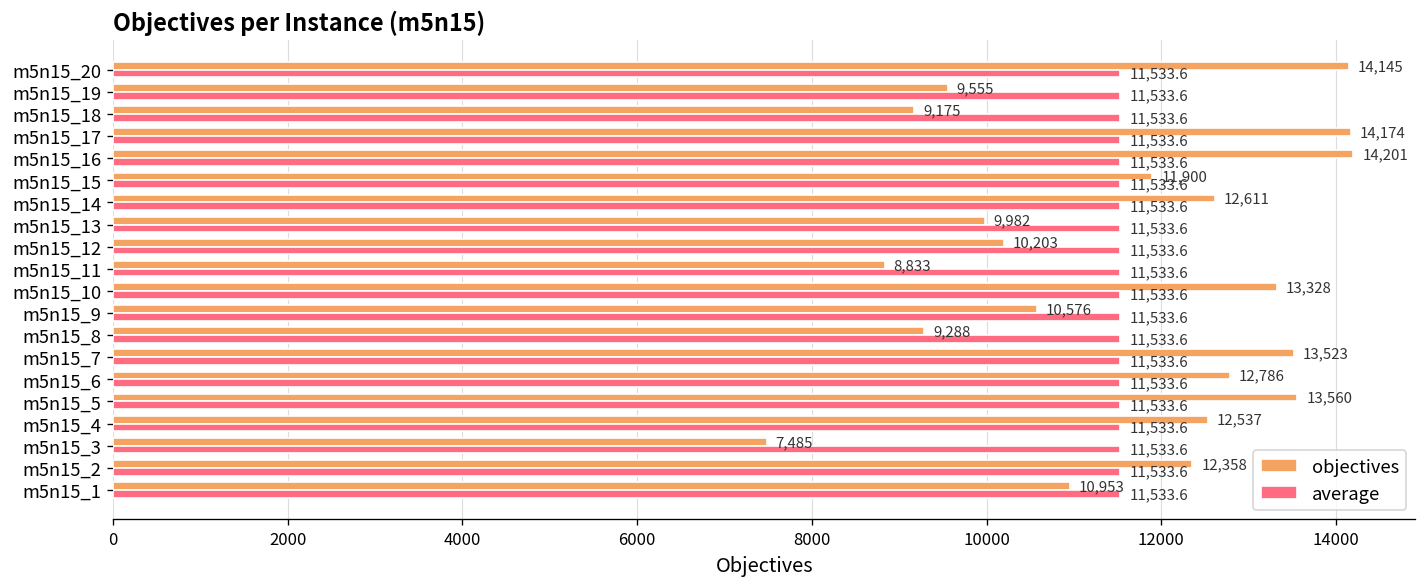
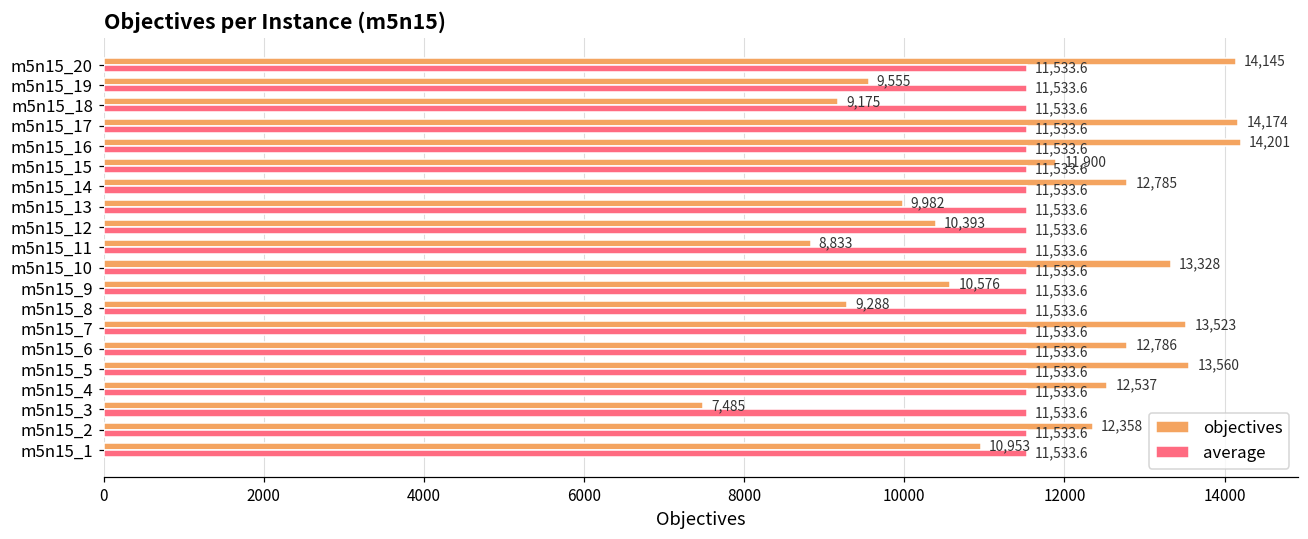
  {
    "objectives": {
      "m5n15_20": "14,145",
      "m5n15_19": "9,555",
      "m5n15_18": "9,175",
      "m5n15_17": "14,174",
      "m5n15_16": "14,201",
-     "m5n15_14": "12,611",
+     "m5n15_14": "12,785",
      "m5n15_13": "9,982",
-     "m5n15_12": "10,203",
+     "m5n15_12": "10,393",
      "m5n15_11": "8,833",
      "m5n15_10": "13,328",
      "m5n15_9": "10,576",
      "m5n15_8": "9,288",
      "m5n15_7": "13,523",
      "m5n15_6": "12,786",
      "m5n15_5": "13,560",
      "m5n15_4": "12,537",
      "m5n15_3": "7,485",
      "m5n15_2": "12,358",
      "m5n15_1": "10,953"
    },
    "average": {
      "m5n15_20": "11,533.6",
      "m5n15_19": "11,533.6",
      "m5n15_18": "11,533.6",
      "m5n15_17": "11,533.6",
      "m5n15_16": "11,533.6",
      "m5n15_14": "11,533.6",
      "m5n15_13": "11,533.6",
      "m5n15_12": "11,533.6",
      "m5n15_11": "11,533.6",
      "m5n15_10": "11,533.6",
      "m5n15_9": "11,533.6",
      "m5n15_8": "11,533.6",
      "m5n15_7": "11,533.6",
      "m5n15_6": "11,533.6",
      "m5n15_5": "11,533.6",
      "m5n15_4": "11,533.6",
      "m5n15_3": "11,533.6",
      "m5n15_2": "11,533.6",
      "m5n15_1": "11,533.6"
    }
  }
